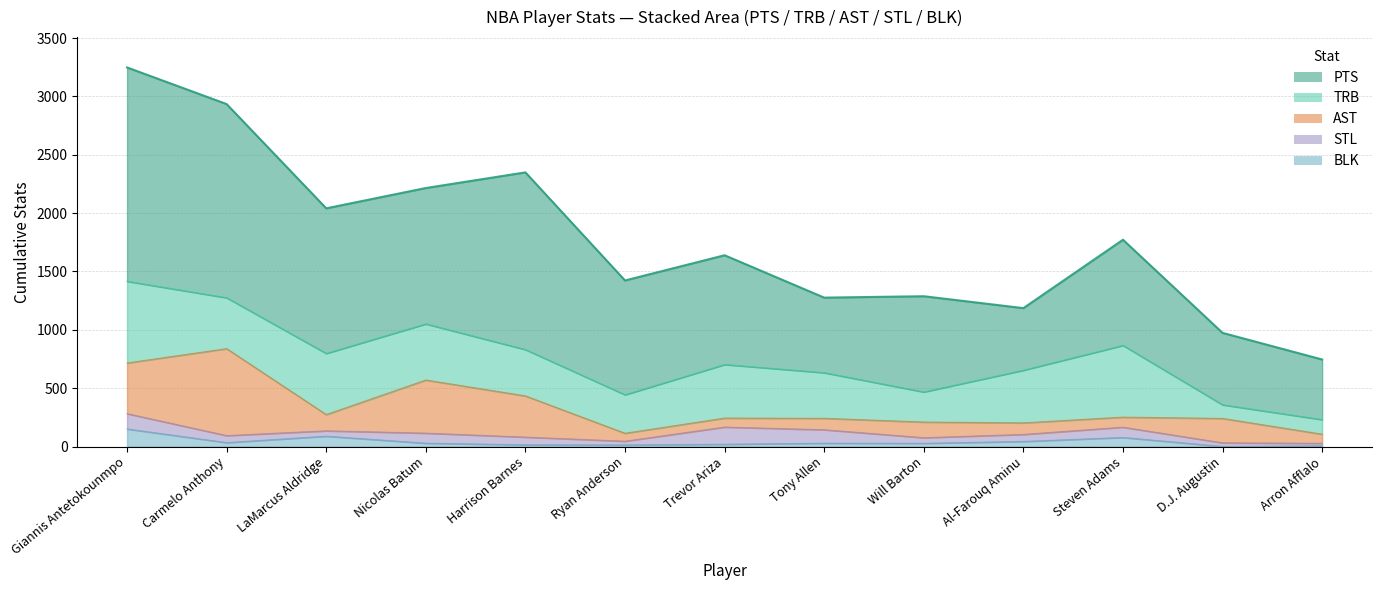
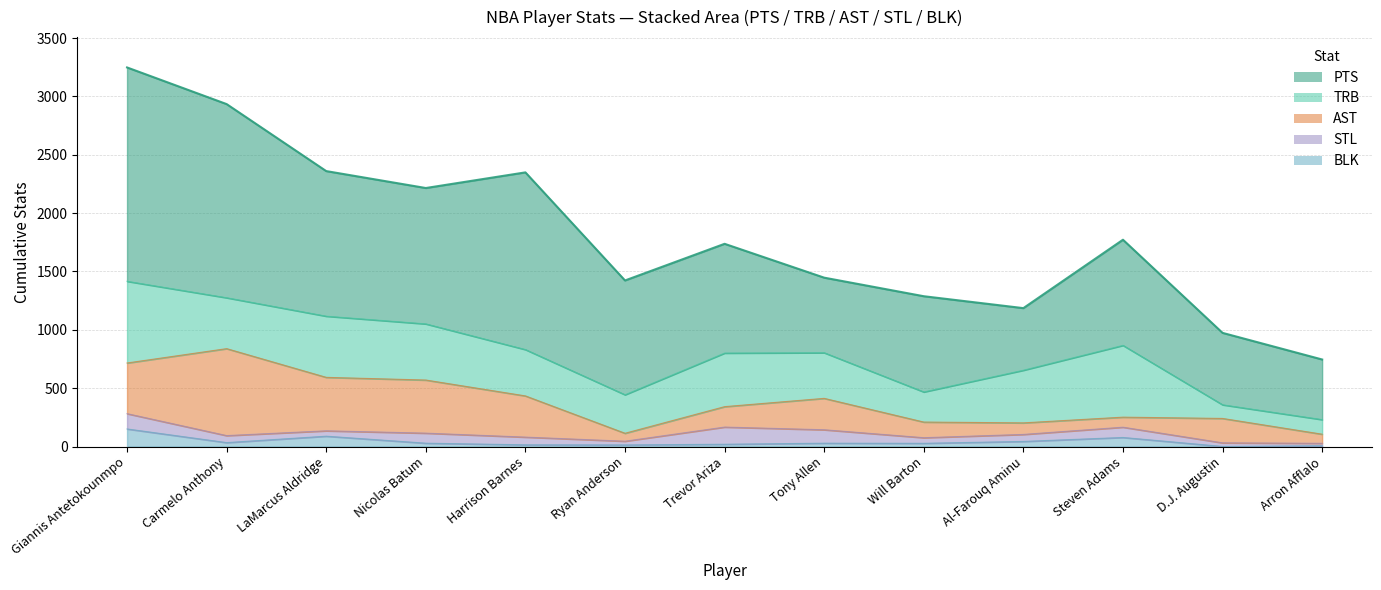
  {
    "AST": {
      "Giannis Antetokounmpo": 430,
      "Carmelo Anthony": 750,
-     "LaMarcus Aldridge": 140,
+     "LaMarcus Aldridge": 460,
      "Nicolas Batum": 460,
      "Harrison Barnes": 350,
      "Ryan Anderson": 70,
-     "Trevor Ariza": 80,
-     "Tony Allen": 100,
+     "Trevor Ariza": 180,
+     "Tony Allen": 270,
      "Will Barton": 130,
      "Al-Farouq Aminu": 100,
      "Steven Adams": 90,
      "D.J. Augustin": 210,
      "Arron Afflalo": 80
    }
  }
